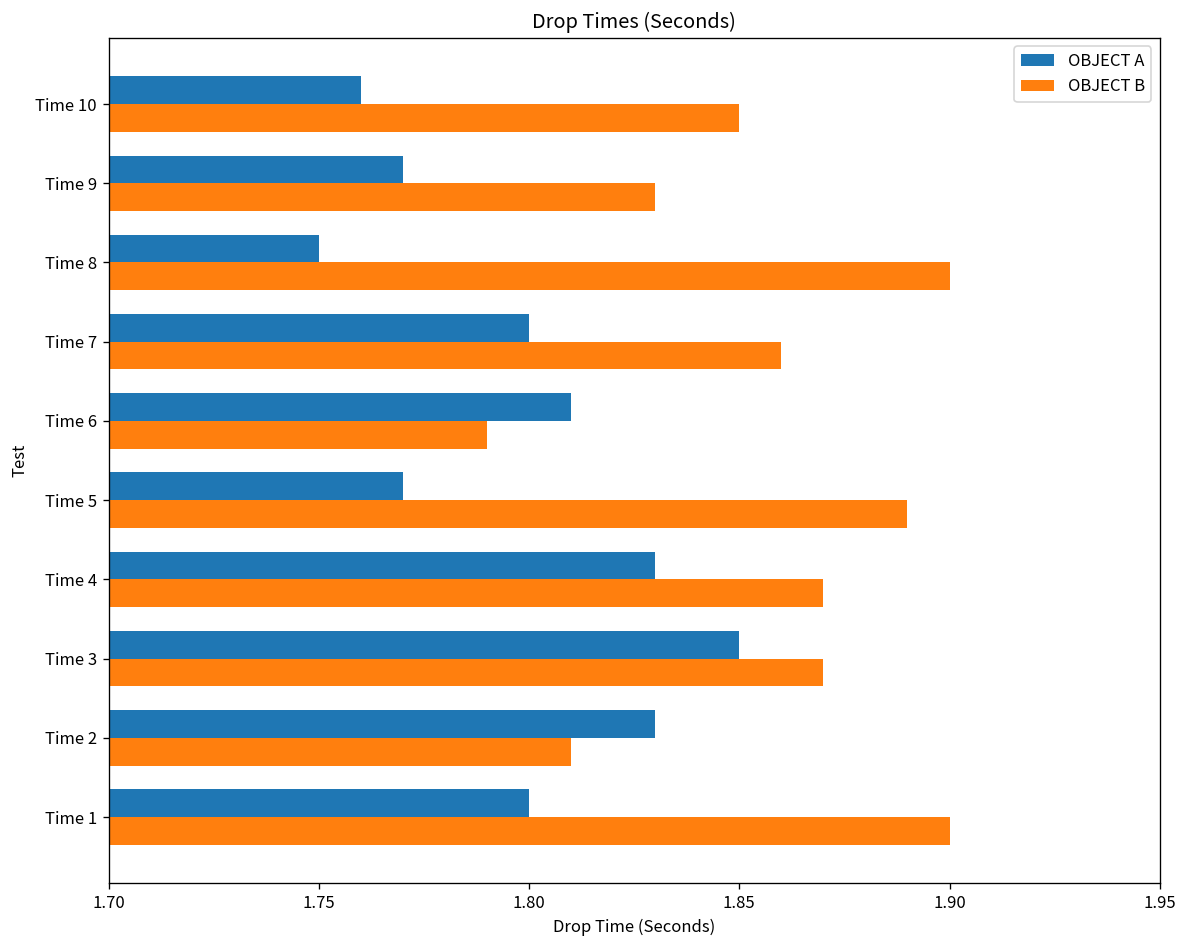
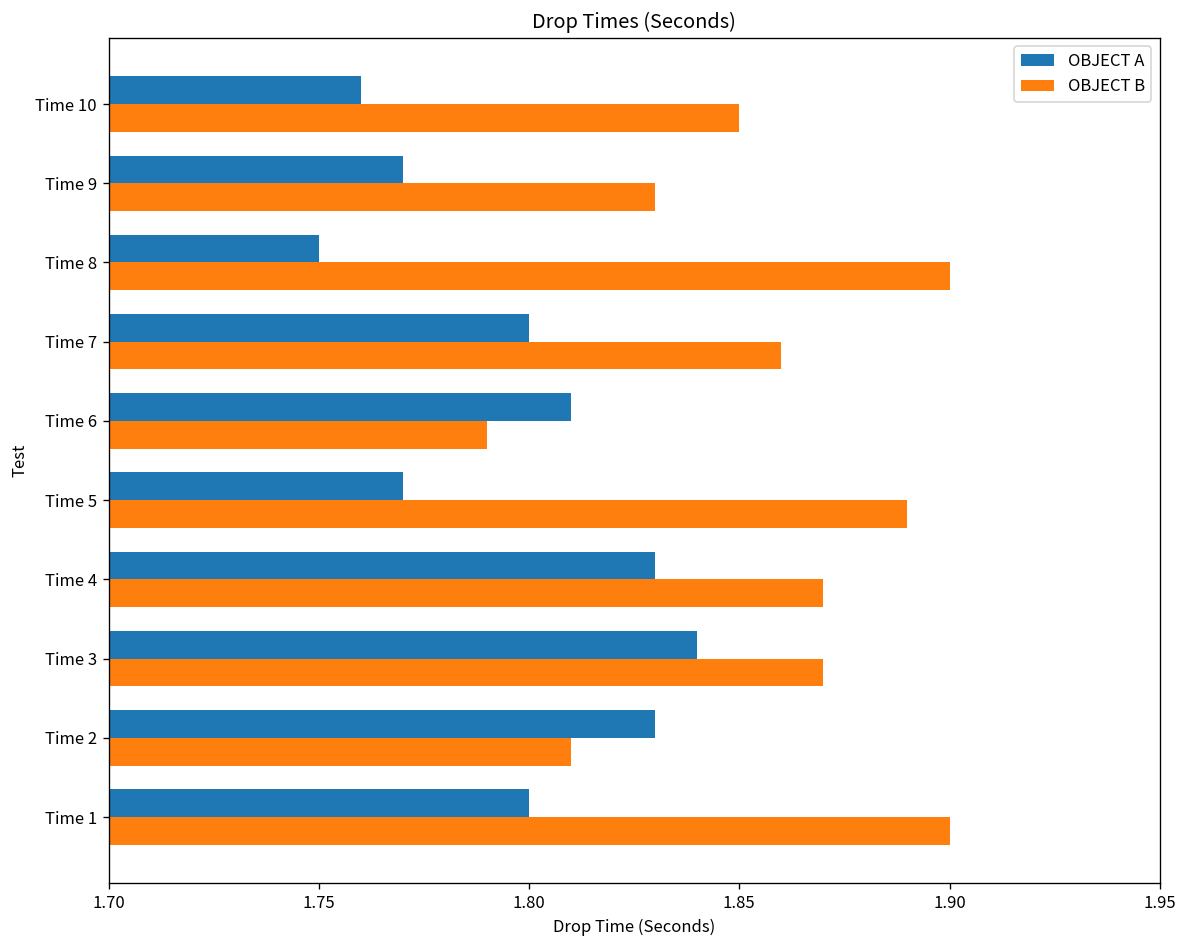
  {
    "OBJECT A": {
      "Time 10": 1.76,
      "Time 9": 1.77,
      "Time 8": 1.75,
      "Time 7": 1.80,
      "Time 6": 1.81,
      "Time 5": 1.77,
      "Time 4": 1.83,
-     "Time 3": 1.85,
+     "Time 3": 1.84,
      "Time 2": 1.83,
      "Time 1": 1.80
    },
    "OBJECT B": {
      "Time 10": 1.85,
      "Time 9": 1.83,
      "Time 8": 1.90,
      "Time 7": 1.86,
      "Time 6": 1.79,
      "Time 5": 1.89,
      "Time 4": 1.87,
      "Time 3": 1.87,
      "Time 2": 1.81,
      "Time 1": 1.90
    }
  }
